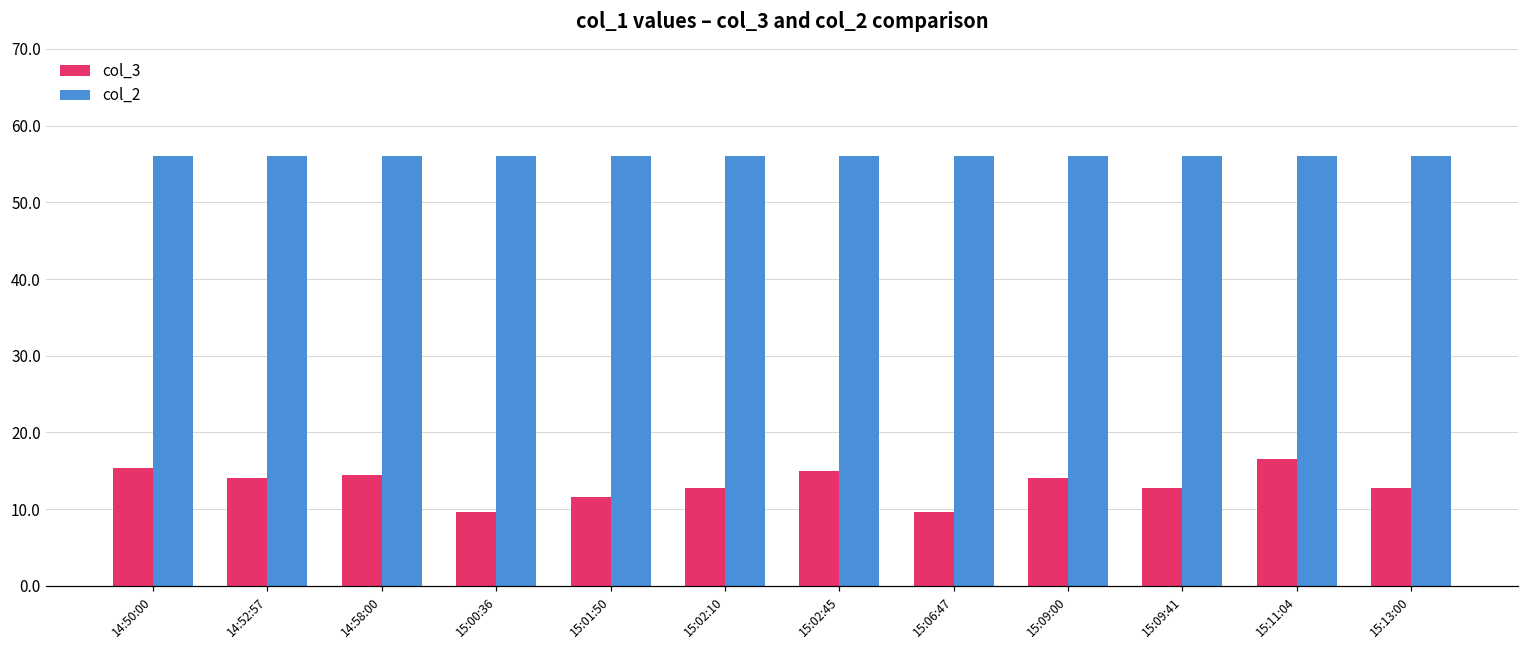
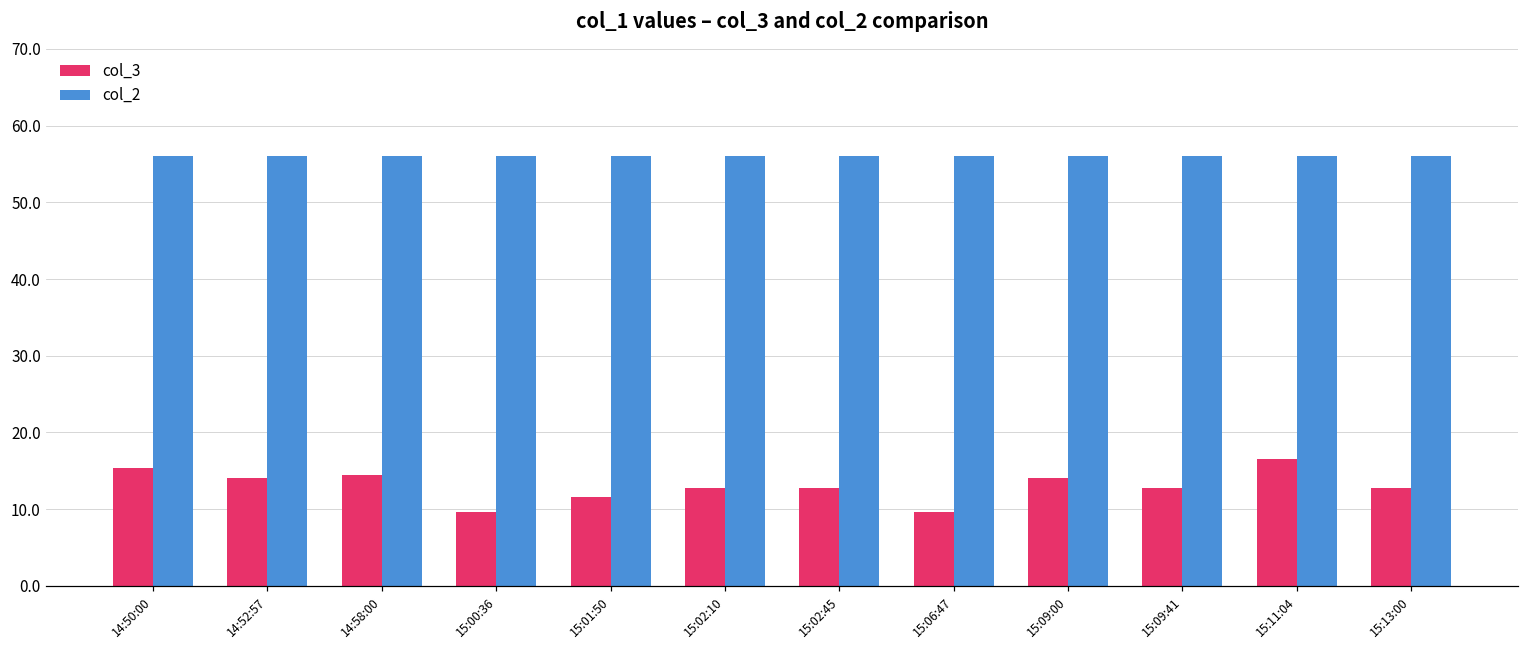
  {
    "col_3": {
      "14:50:00": 15,
      "14:52:57": 14,
      "14:58:00": 14,
      "15:00:36": 10,
      "15:01:50": 12,
      "15:02:10": 13,
-     "15:02:45": 15,
+     "15:02:45": 13,
      "15:06:47": 10,
      "15:09:00": 14,
      "15:09:41": 13,
      "15:11:04": 16,
      "15:13:00": 13
    },
    "col_2": {
      "14:50:00": 56,
      "14:52:57": 56,
      "14:58:00": 56,
      "15:00:36": 56,
      "15:01:50": 56,
      "15:02:10": 56,
      "15:02:45": 56,
      "15:06:47": 56,
      "15:09:00": 56,
      "15:09:41": 56,
      "15:11:04": 56,
      "15:13:00": 56
    }
  }
